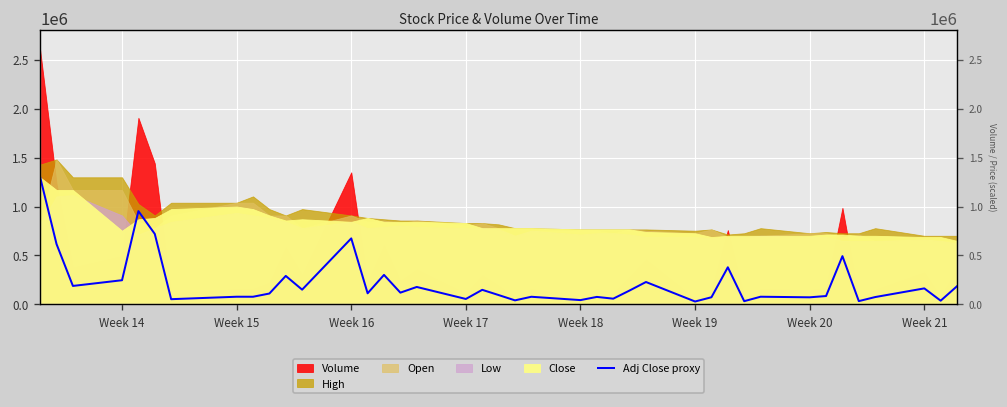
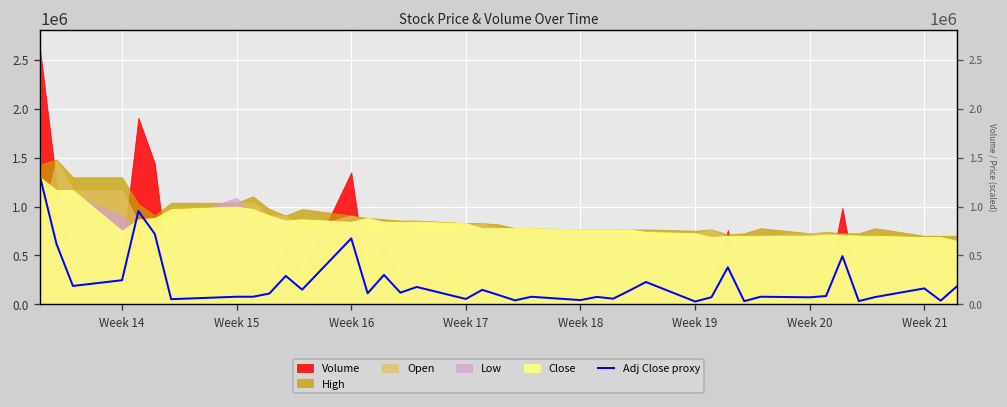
  {
    "Adj Close proxy": {
      "Week 14": 200000,
      "Week 15": 100000,
      "Week 16": 700000,
      "Week 17": 100000,
      "Week 18": 0,
      "Week 20": 100000,
      "Week 21": 200000
    },
    "Volume": {
      "Week 14": 500000,
      "Week 15": 200000,
      "Week 16": 1300000,
      "Week 17": 100000,
      "Week 18": 100000,
      "Week 20": 100000,
      "Week 21": 300000
    },
    "High": {
      "Week 14": 1300000
    },
    "Open": {
      "Week 14": 1200000
    },
    "Low": {
      "Week 14": 900000,
-     "Week 15": 900000,
+     "Week 15": 1100000,
      "Week 18": 700000,
      "Week 19": 700000
    },
    "Close": {
      "Week 14": 800000,
      "Week 15": 1000000
    }
  }
